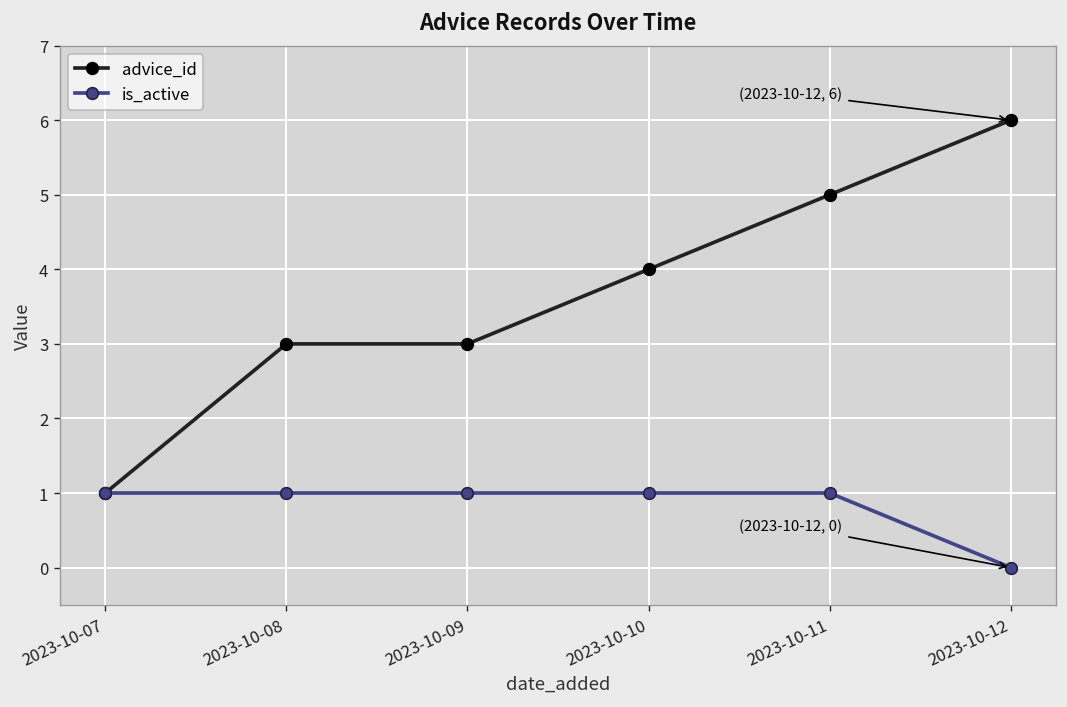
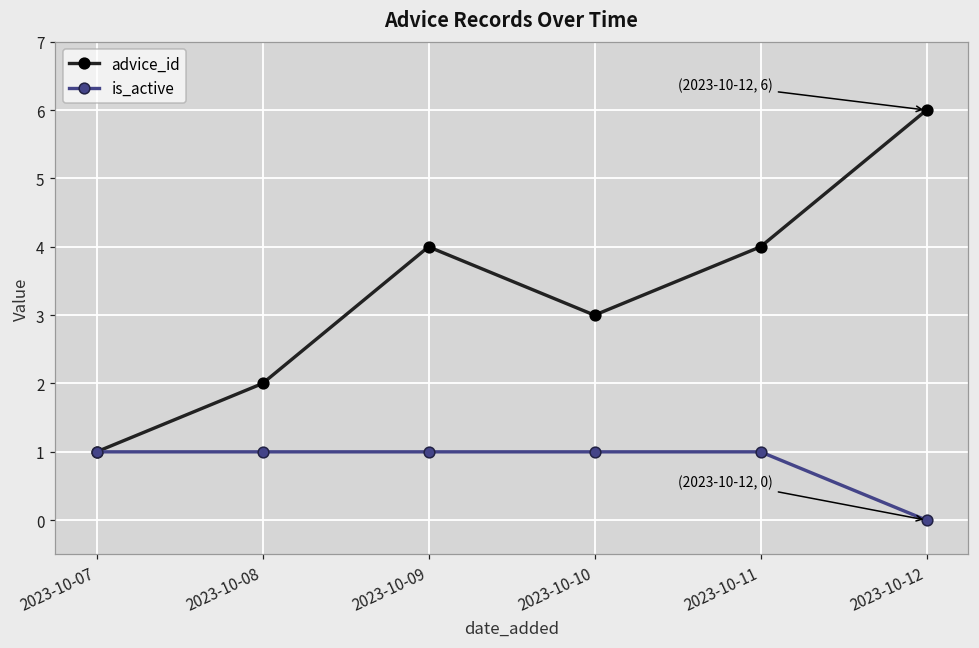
  {
    "advice_id": {
-     "2023-10-08": 3,
-     "2023-10-09": 3,
-     "2023-10-10": 4,
-     "2023-10-11": 5
+     "2023-10-08": 2,
+     "2023-10-09": 4,
+     "2023-10-10": 3,
+     "2023-10-11": 4
    },
    "is_active": {
      "2023-10-12": 0
    }
  }
